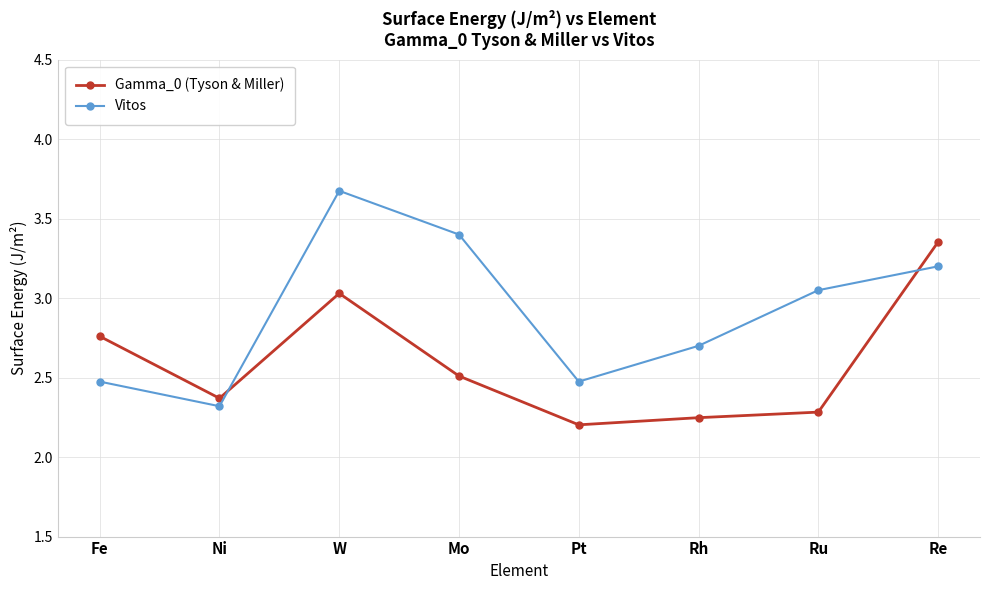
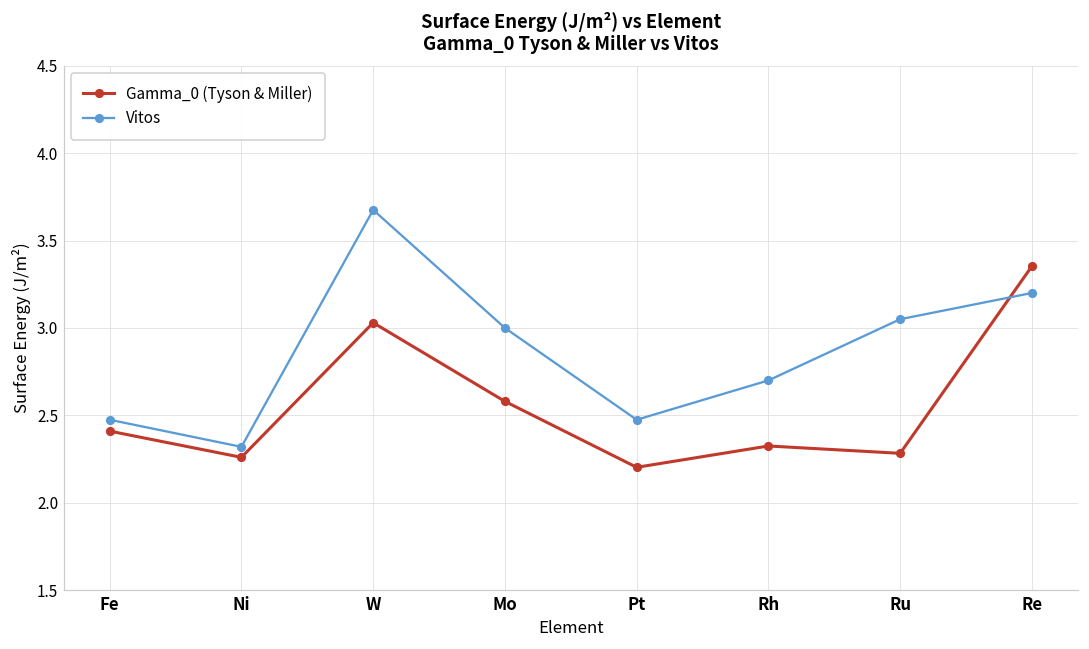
  {
    "Gamma_0 (Tyson & Miller)": {
-     "Fe": 2.76,
-     "Ni": 2.37,
+     "Fe": 2.41,
+     "Ni": 2.26,
      "W": 3.03,
-     "Mo": 2.51,
+     "Mo": 2.58,
      "Pt": 2.20,
-     "Rh": 2.25,
+     "Rh": 2.33,
      "Ru": 2.28,
      "Re": 3.35
    },
    "Vitos": {
      "Fe": 2.48,
      "Ni": 2.32,
      "W": 3.68,
-     "Mo": 3.4,
+     "Mo": 3.0,
      "Pt": 2.48,
      "Rh": 2.7,
      "Ru": 3.05,
      "Re": 3.2
    }
  }
